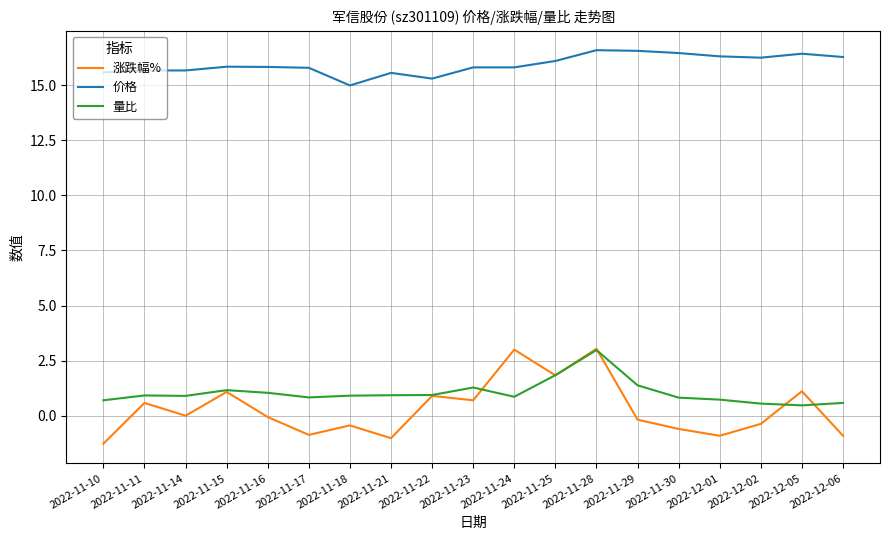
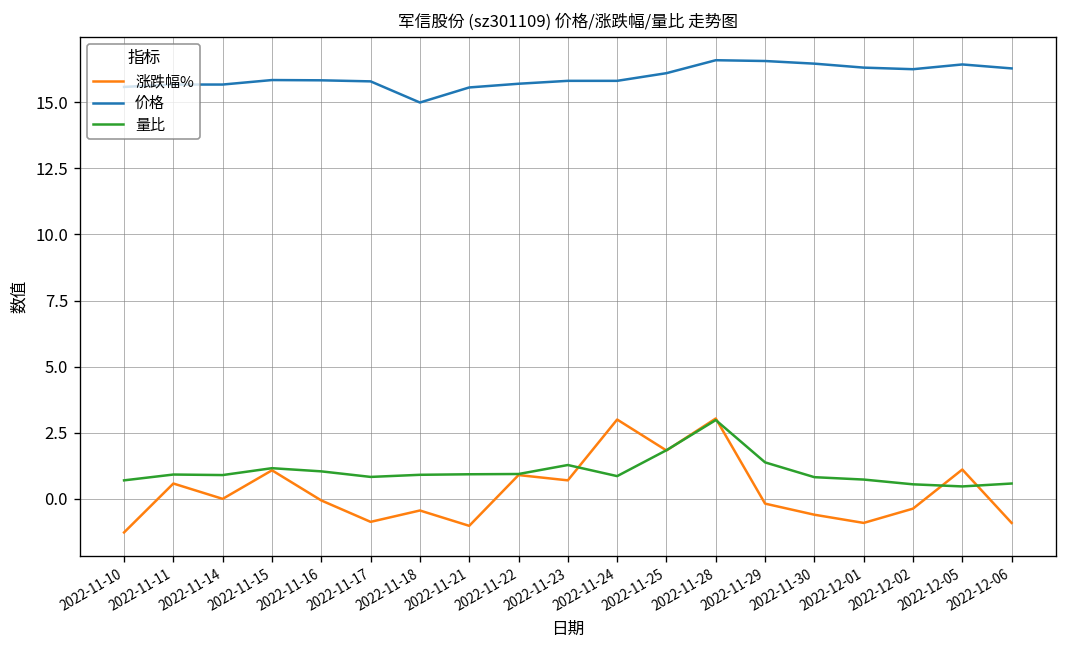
  {
    "涨跌幅%": {
      "2022-11-10": -1.3,
      "2022-11-11": 0.6,
      "2022-11-14": 0.0,
      "2022-11-16": -0.1,
      "2022-11-17": -0.9,
      "2022-11-18": -0.4,
      "2022-11-21": -1.0,
      "2022-11-23": 0.7,
      "2022-11-24": 3.0,
      "2022-11-29": -0.2,
      "2022-11-30": -0.6,
      "2022-12-01": -0.9,
      "2022-12-02": -0.4,
      "2022-12-05": 1.1,
      "2022-12-06": -0.9
    },
    "价格": {
      "2022-11-14": 15.7,
      "2022-11-15": 15.8,
      "2022-11-16": 15.8,
      "2022-11-17": 15.8,
      "2022-11-18": 15.0,
      "2022-11-21": 15.6,
-     "2022-11-22": 15.3,
+     "2022-11-22": 15.7,
      "2022-11-23": 15.8,
      "2022-11-24": 15.8,
      "2022-11-25": 16.1,
      "2022-11-28": 16.6,
      "2022-11-29": 16.6,
      "2022-11-30": 16.5,
      "2022-12-01": 16.3,
      "2022-12-02": 16.3,
      "2022-12-05": 16.4,
      "2022-12-06": 16.3
    },
    "量比": {
      "2022-11-10": 0.7,
      "2022-11-11": 0.9,
      "2022-11-14": 0.9,
      "2022-11-16": 1.0,
      "2022-11-17": 0.8,
      "2022-11-18": 0.9,
      "2022-11-21": 0.9,
      "2022-11-23": 1.3,
      "2022-11-24": 0.9,
      "2022-11-29": 1.4,
      "2022-11-30": 0.8,
      "2022-12-01": 0.7,
      "2022-12-02": 0.6,
      "2022-12-05": 0.5,
      "2022-12-06": 0.6
    }
  }
